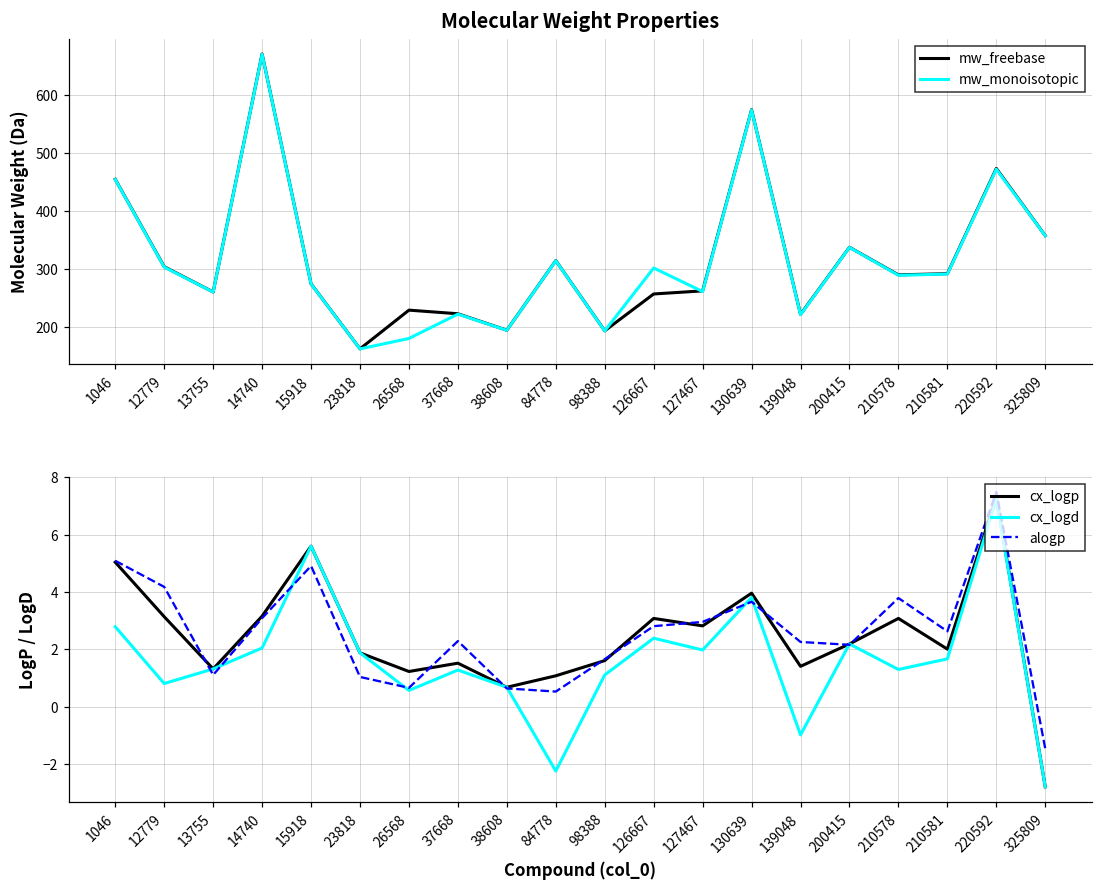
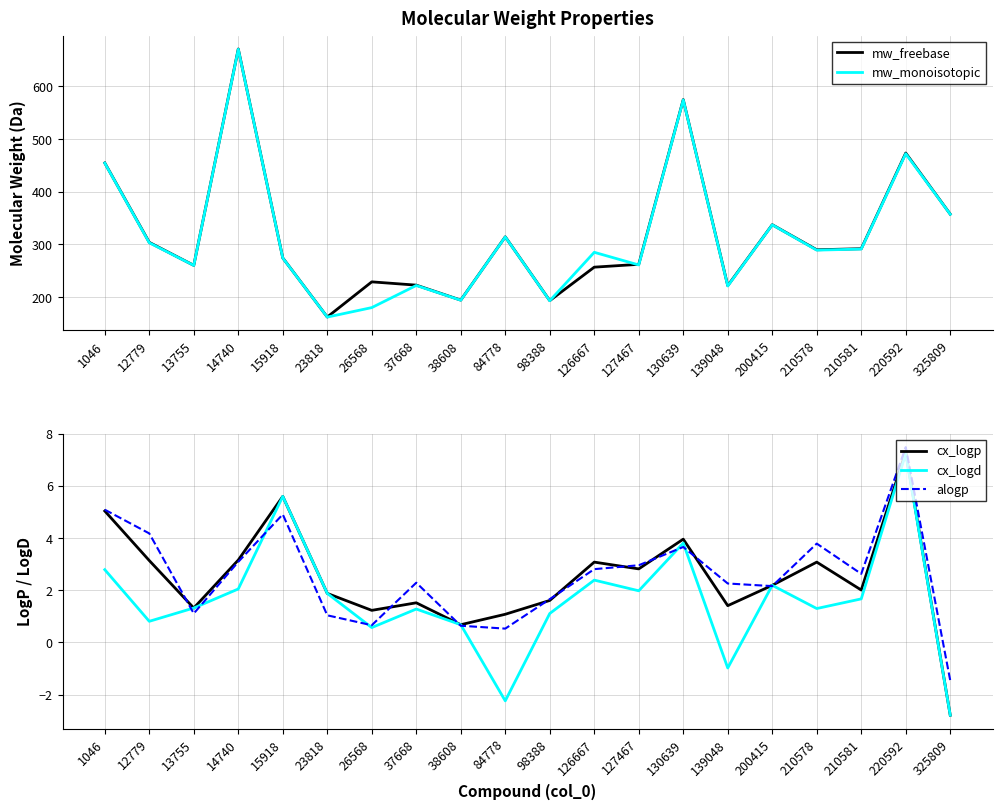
  {
    "Molecular Weight Properties": {
      "mw_freebase": {
        "26568": 230,
        "126667": 260
      },
      "mw_monoisotopic": {
        "26568": 180,
-       "126667": 300
+       "126667": 280
      }
    }
  }
